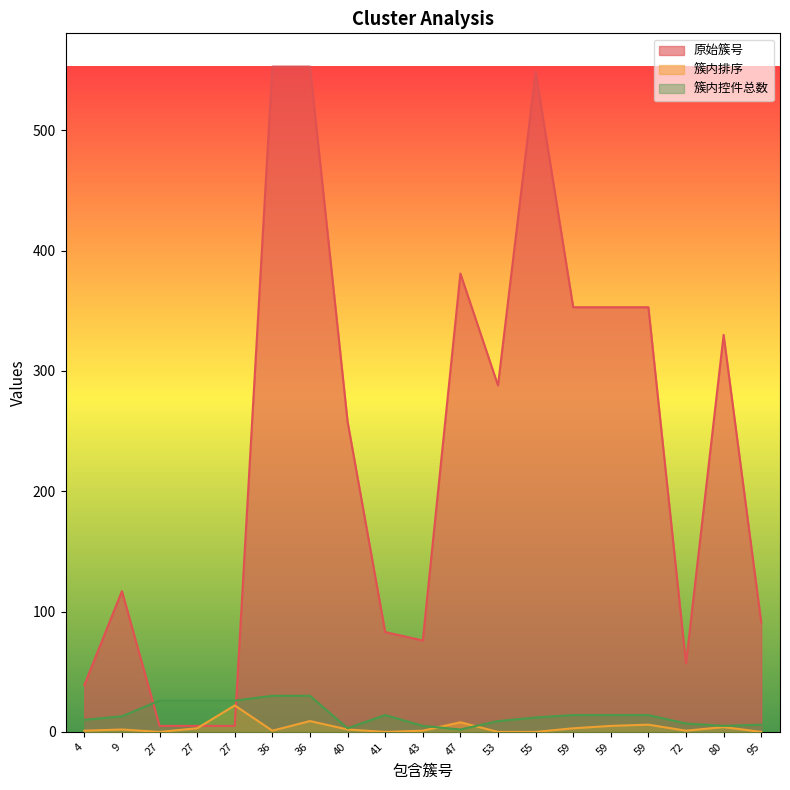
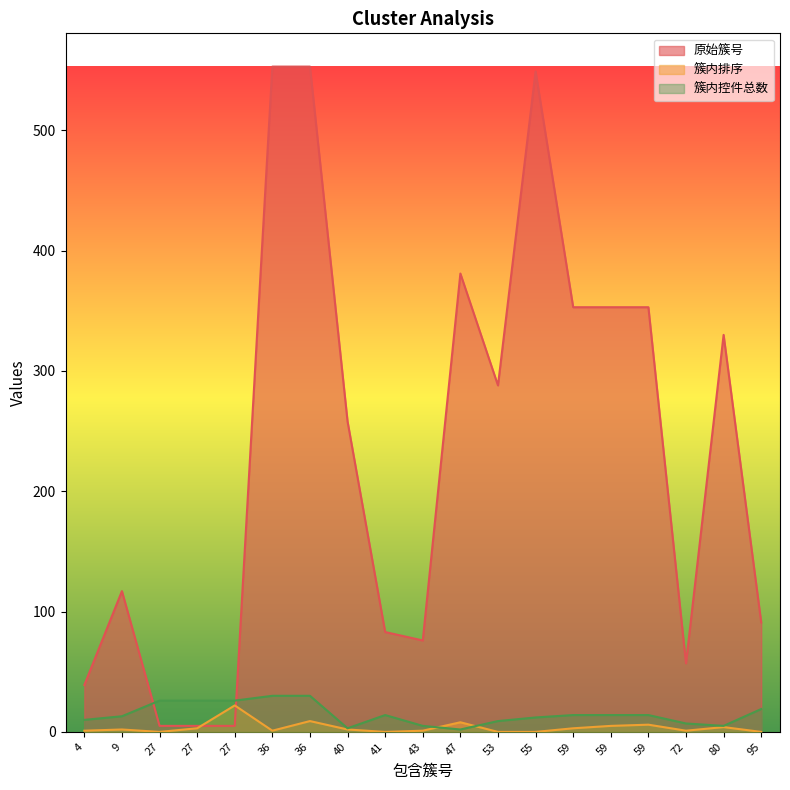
  {
    "原始簇号": {
      "4": 39,
      "9": 117,
      "40": 258,
      "41": 83,
      "43": 76,
      "47": 381,
      "53": 288,
      "55": 549,
      "72": 57,
      "80": 330,
      "95": 91
    },
    "簇内排序": {
      "4": 1,
      "9": 2,
      "41": 0,
      "43": 1,
      "47": 8,
      "53": 0,
      "55": 0,
      "72": 1,
      "95": 0
    },
    "簇内控件总数": {
      "4": 10,
      "9": 13,
      "41": 14,
      "43": 5,
      "47": 2,
      "53": 9,
      "55": 12,
      "72": 7,
-     "95": 6
+     "95": 19
    }
  }
